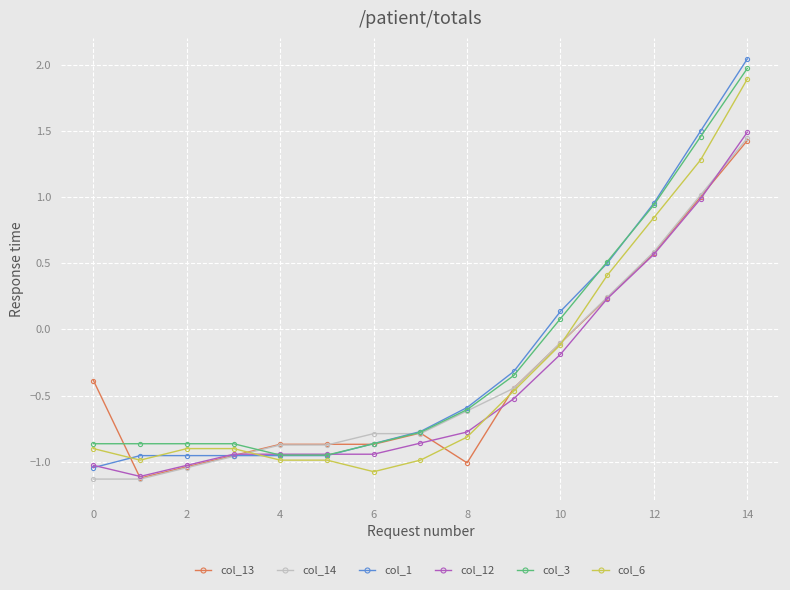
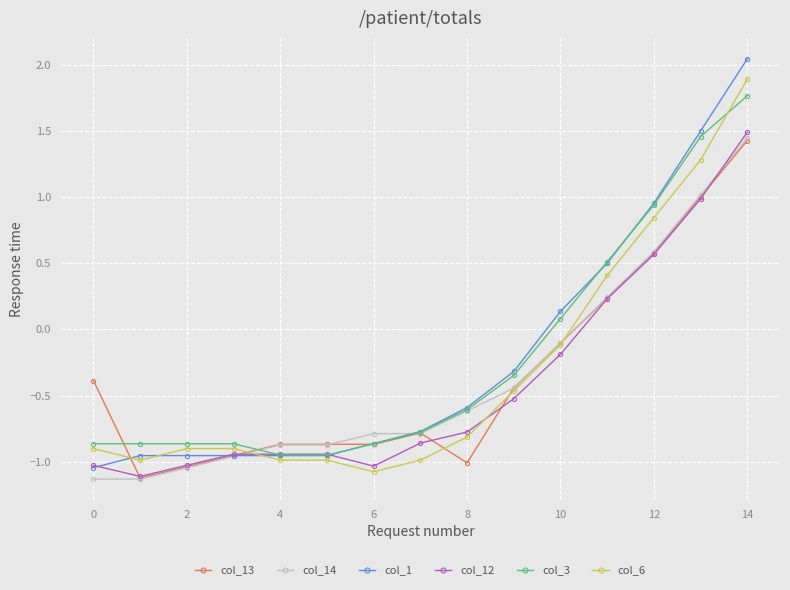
  {
    "col_13": {
      "0": -0.39,
      "8": -1.01
    },
    "col_14": {
      "0": -1.13,
      "6": -0.79
    },
    "col_1": {
      "2": -0.95,
      "10": 0.14,
      "14": 2.04
    },
    "col_12": {
-     "6": -0.94,
+     "6": -1.03,
      "8": -0.78,
      "10": -0.19,
      "14": 1.49
    },
    "col_3": {
      "0": -0.86,
      "2": -0.86,
      "10": 0.08,
-     "14": 1.97
+     "14": 1.76
    },
    "col_6": {
      "0": -0.90,
      "2": -0.90,
      "4": -0.99,
      "6": -1.08,
      "8": -0.81,
      "12": 0.84,
      "14": 1.89
    }
  }
